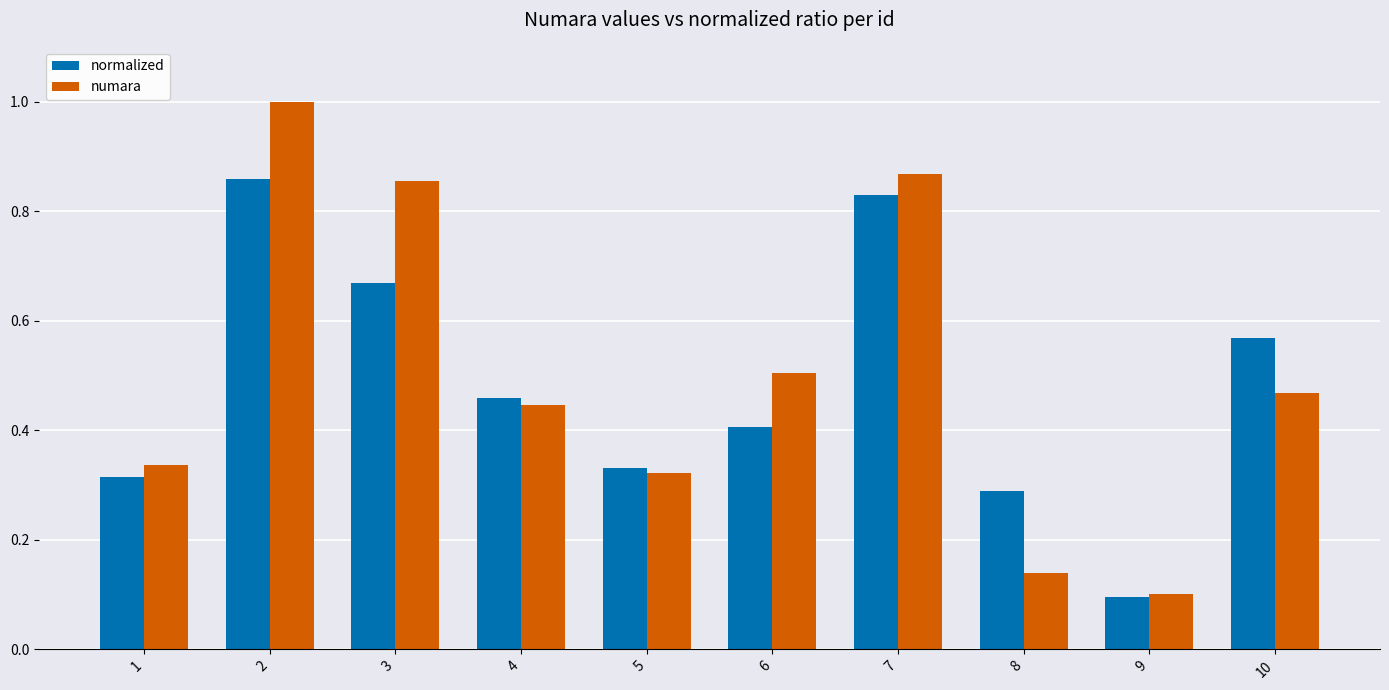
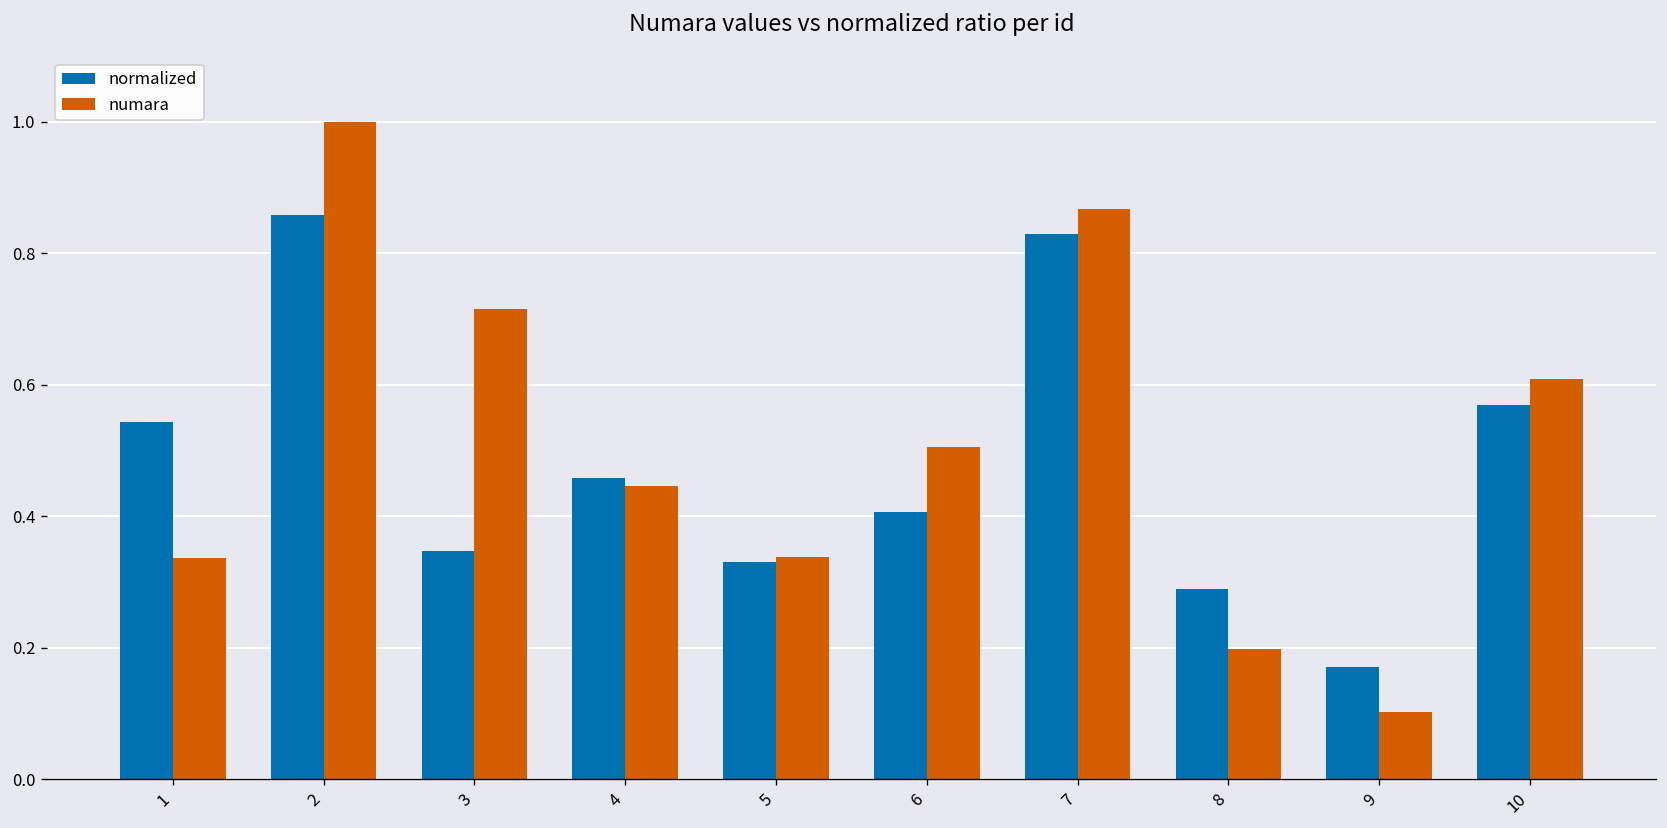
  {
    "normalized": {
-     "1": 0.31,
+     "1": 0.54,
      "2": 0.86,
-     "3": 0.67,
+     "3": 0.35,
      "4": 0.46,
      "5": 0.33,
      "6": 0.41,
      "7": 0.83,
      "8": 0.29,
-     "9": 0.10,
+     "9": 0.17,
      "10": 0.57
    },
    "numara": {
      "1": 0.34,
      "2": 1.00,
-     "3": 0.85,
+     "3": 0.72,
      "4": 0.45,
-     "5": 0.32,
+     "5": 0.34,
      "6": 0.51,
      "7": 0.87,
-     "8": 0.14,
+     "8": 0.20,
      "9": 0.10,
-     "10": 0.47
+     "10": 0.61
    }
  }
